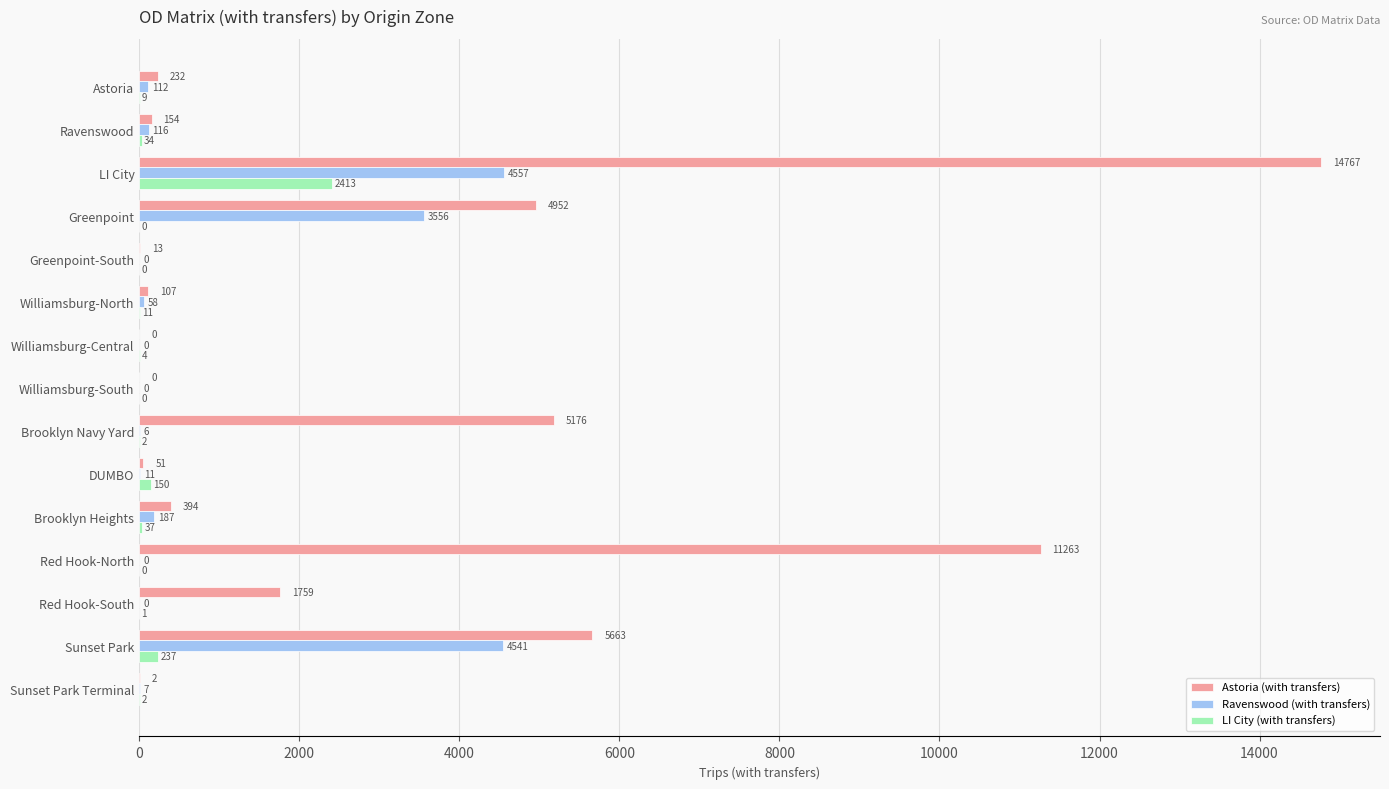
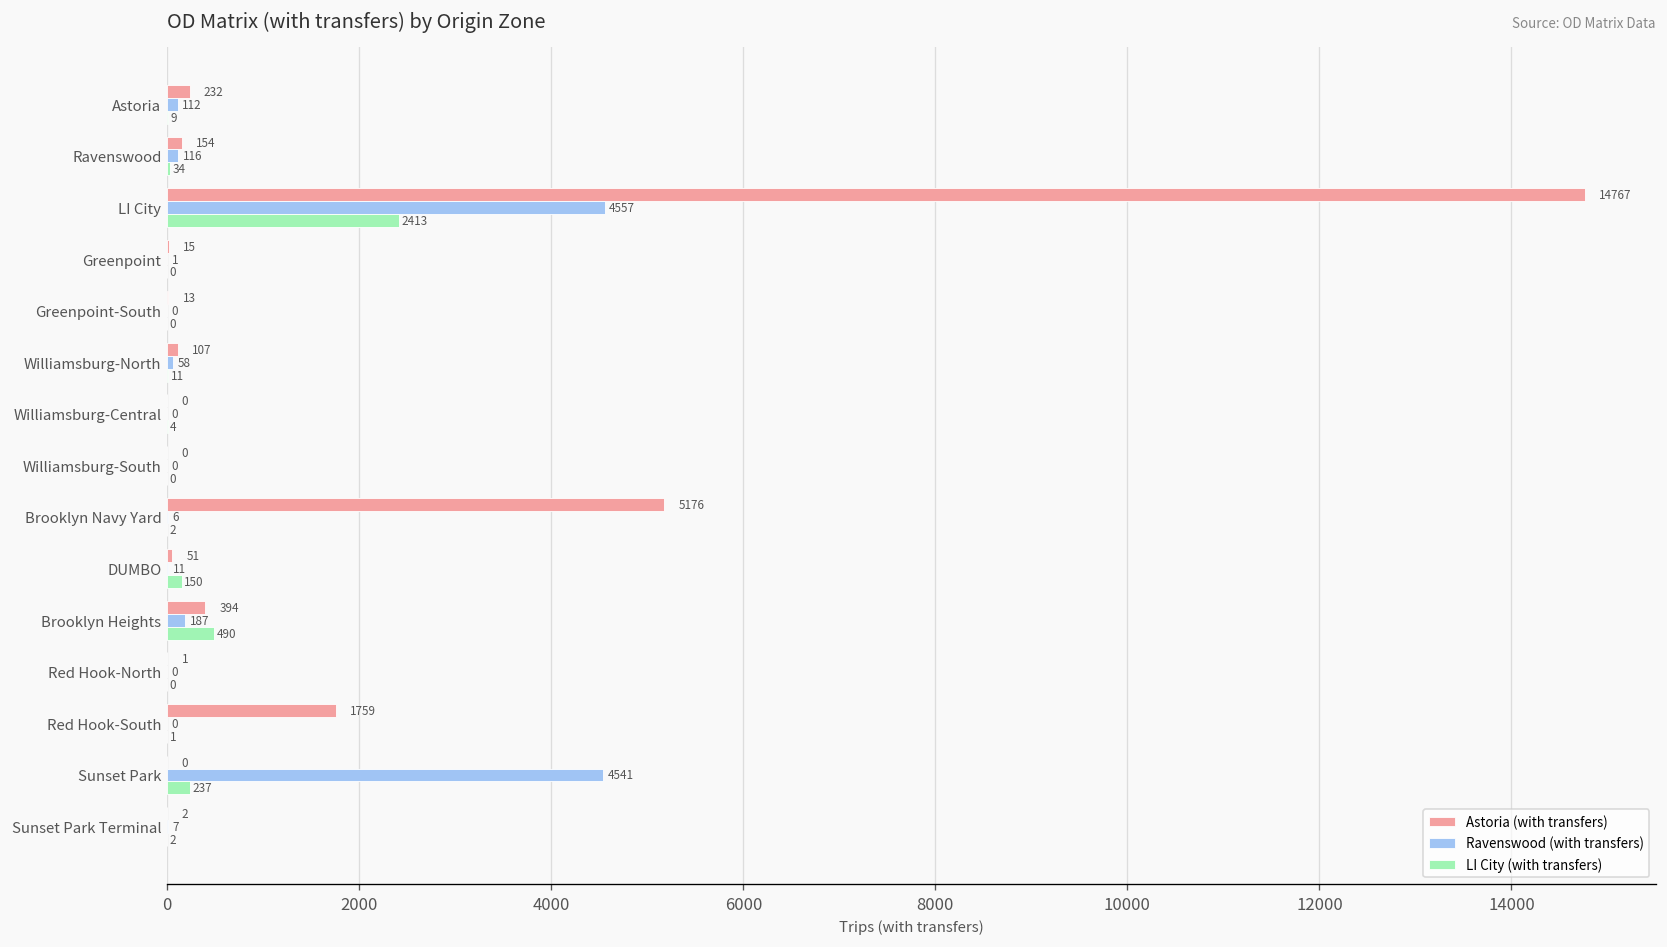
  {
    "Astoria (with transfers)": {
      "Astoria": 232,
      "Ravenswood": 154,
      "LI City": 14767,
-     "Greenpoint": 4952,
+     "Greenpoint": 15,
      "Greenpoint-South": 13,
      "Williamsburg-North": 107,
      "Williamsburg-Central": 0,
      "Williamsburg-South": 0,
      "Brooklyn Navy Yard": 5176,
      "DUMBO": 51,
      "Brooklyn Heights": 394,
-     "Red Hook-North": 11263,
+     "Red Hook-North": 1,
      "Red Hook-South": 1759,
-     "Sunset Park": 5663,
+     "Sunset Park": 0,
      "Sunset Park Terminal": 2
    },
    "Ravenswood (with transfers)": {
      "Astoria": 112,
      "Ravenswood": 116,
      "LI City": 4557,
-     "Greenpoint": 3556,
+     "Greenpoint": 1,
      "Greenpoint-South": 0,
      "Williamsburg-North": 58,
      "Williamsburg-Central": 0,
      "Williamsburg-South": 0,
      "Brooklyn Navy Yard": 6,
      "DUMBO": 11,
      "Brooklyn Heights": 187,
      "Red Hook-North": 0,
      "Red Hook-South": 0,
      "Sunset Park": 4541,
      "Sunset Park Terminal": 7
    },
    "LI City (with transfers)": {
      "Astoria": 9,
      "Ravenswood": 34,
      "LI City": 2413,
      "Greenpoint": 0,
      "Greenpoint-South": 0,
      "Williamsburg-North": 11,
      "Williamsburg-Central": 4,
      "Williamsburg-South": 0,
      "Brooklyn Navy Yard": 2,
      "DUMBO": 150,
-     "Brooklyn Heights": 37,
+     "Brooklyn Heights": 490,
      "Red Hook-North": 0,
      "Red Hook-South": 1,
      "Sunset Park": 237,
      "Sunset Park Terminal": 2
    }
  }
